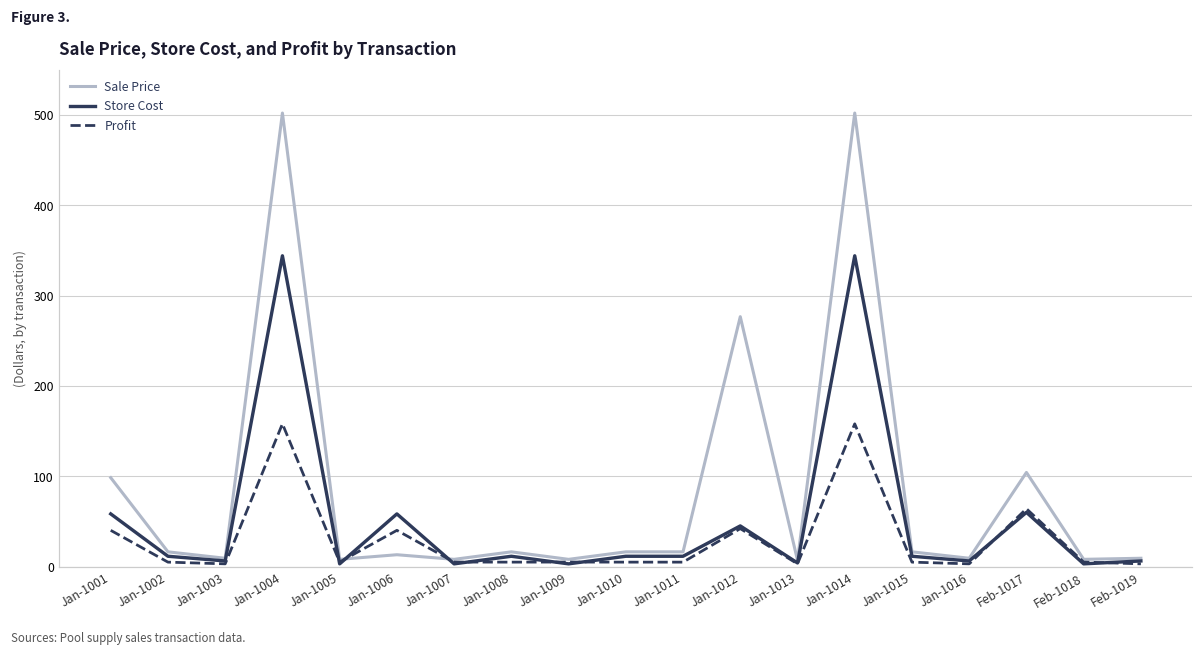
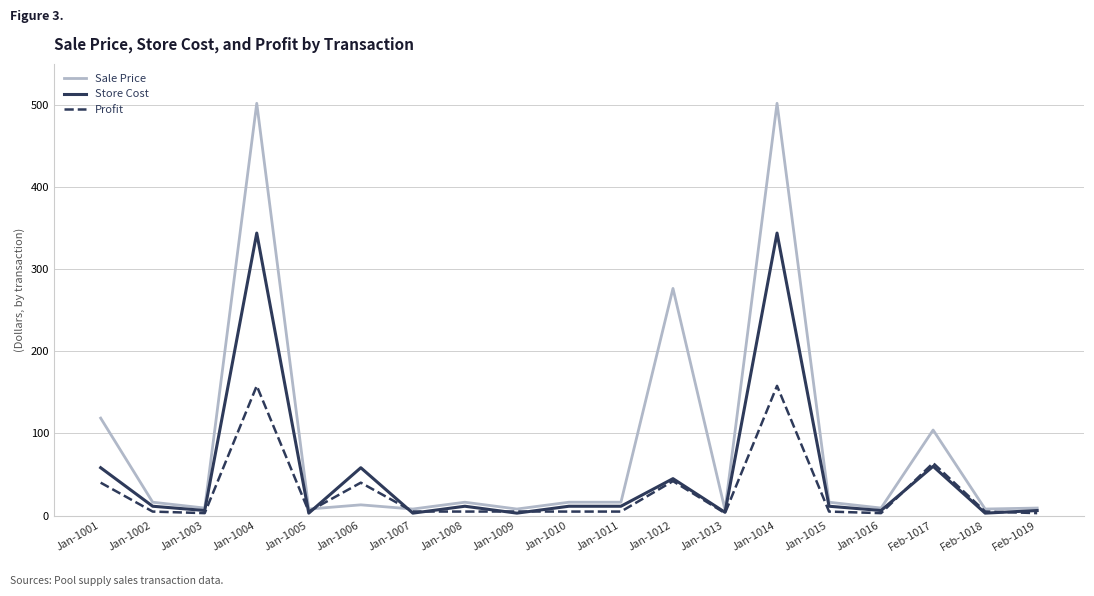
  {
    "Sale Price": {
-     "Jan-1001": 100,
+     "Jan-1001": 120,
      "Jan-1002": 20,
      "Jan-1004": 500,
      "Jan-1006": 10,
      "Jan-1008": 20,
      "Jan-1010": 20,
      "Jan-1011": 20,
      "Jan-1012": 280,
      "Jan-1014": 500,
      "Jan-1015": 20,
      "Feb-1017": 100
    }
  }
